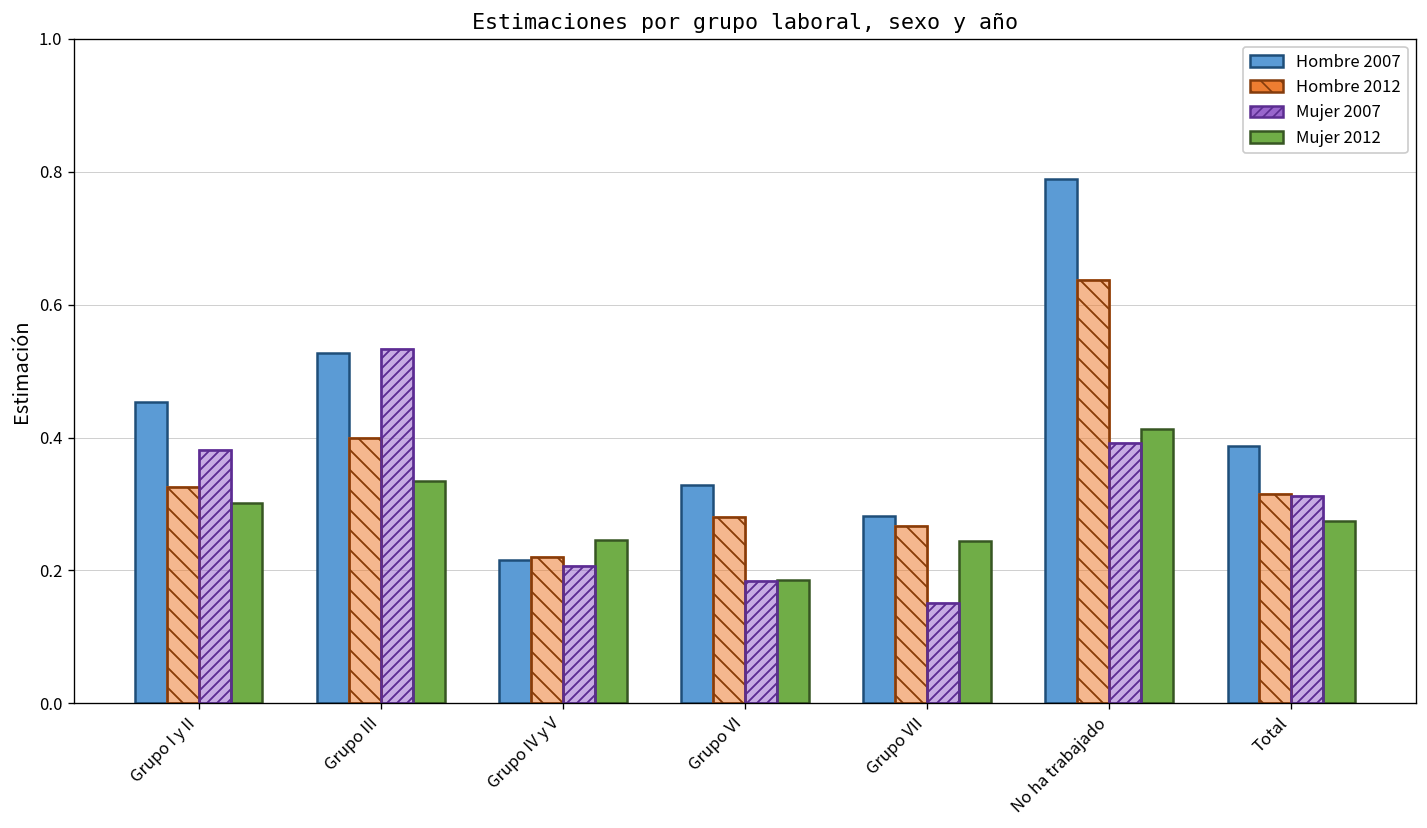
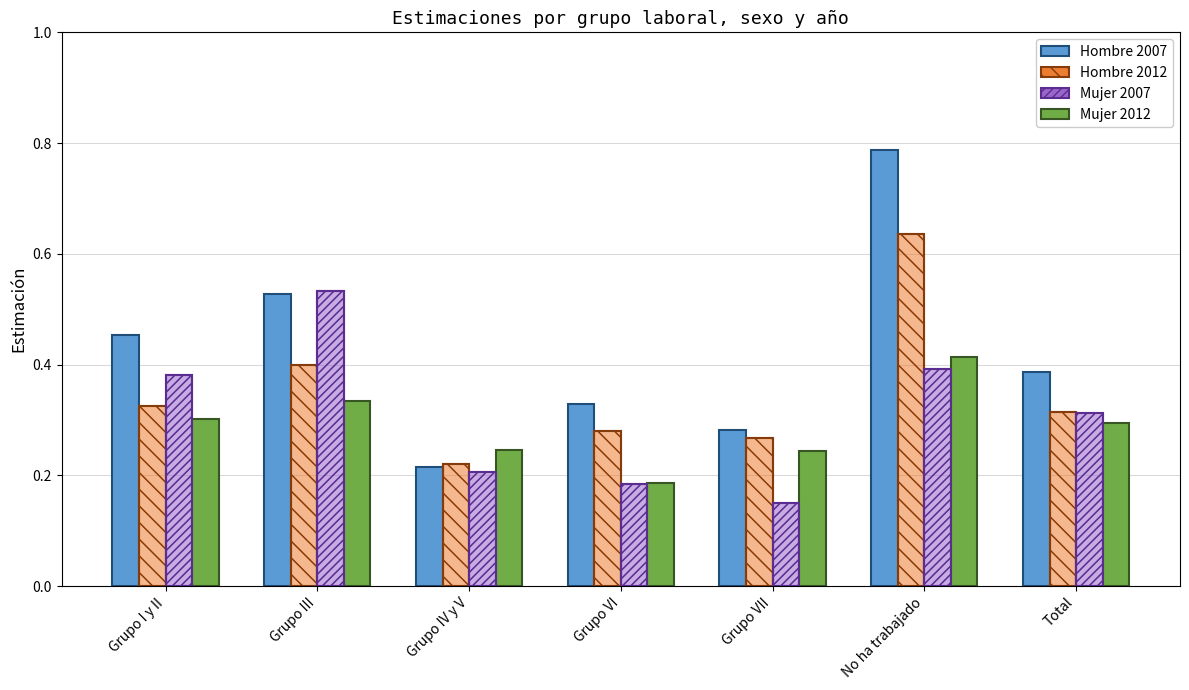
  {
    "Hombre 2007": {
      "Grupo I y II": 0.45,
      "Grupo III": 0.53,
      "Grupo IV y V": 0.22,
      "Grupo VI": 0.33,
      "Grupo VII": 0.28,
      "No ha trabajado": 0.79,
      "Total": 0.39
    },
    "Mujer 2012": {
      "Grupo I y II": 0.30,
      "Grupo III": 0.33,
      "Grupo IV y V": 0.25,
      "Grupo VI": 0.19,
      "Grupo VII": 0.24,
      "No ha trabajado": 0.41,
-     "Total": 0.27
+     "Total": 0.29
    }
  }
